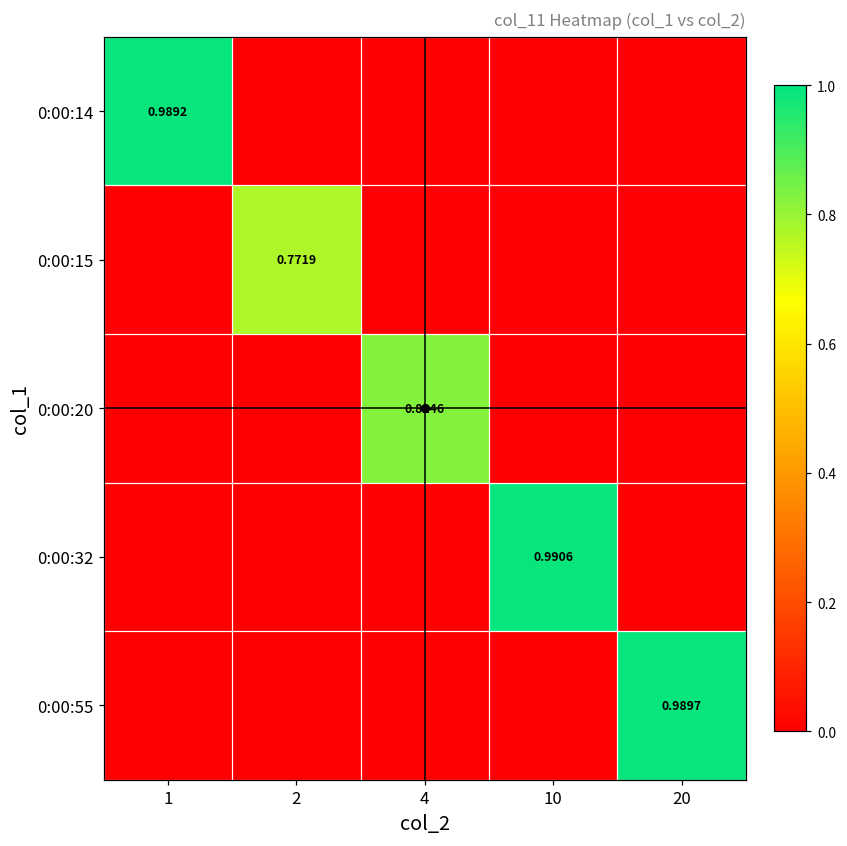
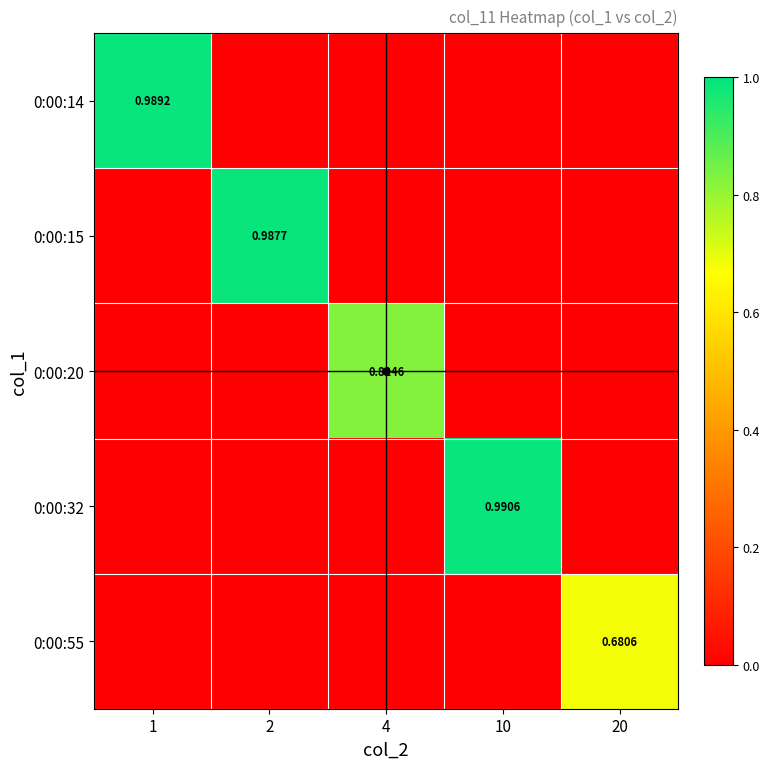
  {
    "0:00:14": {
      "1": 0.9892
    },
    "0:00:15": {
-     "2": 0.7719
+     "2": 0.9877
    },
    "0:00:32": {
      "10": 0.9906
    },
    "0:00:55": {
-     "20": 0.9897
+     "20": 0.6806
    }
  }
